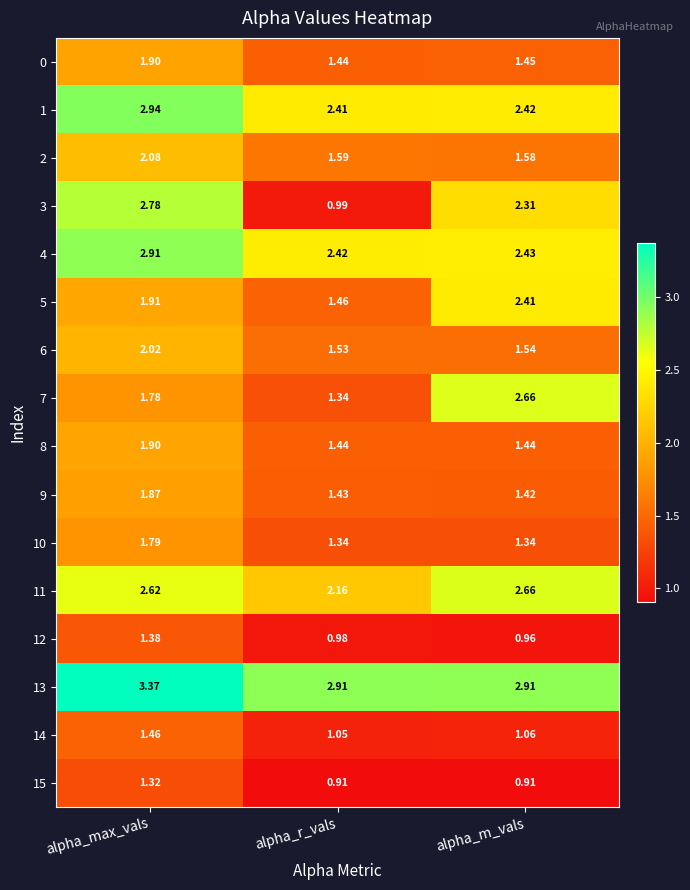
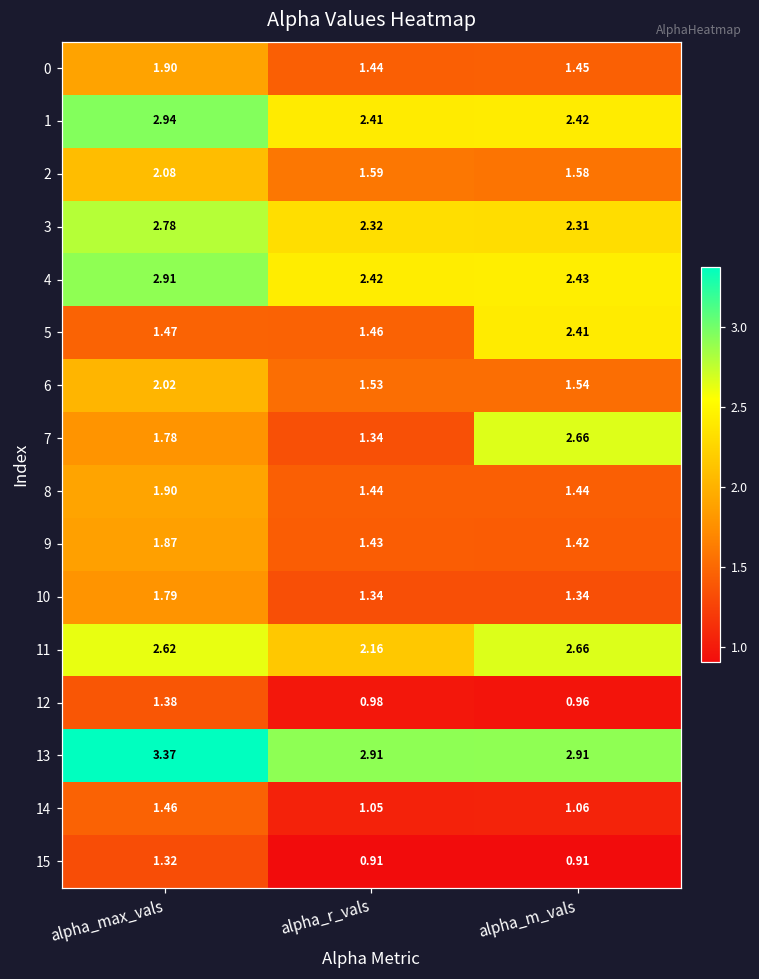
  {
    "0": {
      "alpha_max_vals": 1.90,
      "alpha_r_vals": 1.44,
      "alpha_m_vals": 1.45
    },
    "1": {
      "alpha_max_vals": 2.94,
      "alpha_r_vals": 2.41,
      "alpha_m_vals": 2.42
    },
    "2": {
      "alpha_max_vals": 2.08,
      "alpha_r_vals": 1.59,
      "alpha_m_vals": 1.58
    },
    "3": {
      "alpha_max_vals": 2.78,
-     "alpha_r_vals": 0.99,
+     "alpha_r_vals": 2.32,
      "alpha_m_vals": 2.31
    },
    "4": {
      "alpha_max_vals": 2.91,
      "alpha_r_vals": 2.42,
      "alpha_m_vals": 2.43
    },
    "5": {
-     "alpha_max_vals": 1.91,
+     "alpha_max_vals": 1.47,
      "alpha_r_vals": 1.46,
      "alpha_m_vals": 2.41
    },
    "6": {
      "alpha_max_vals": 2.02,
      "alpha_r_vals": 1.53,
      "alpha_m_vals": 1.54
    },
    "7": {
      "alpha_max_vals": 1.78,
      "alpha_r_vals": 1.34,
      "alpha_m_vals": 2.66
    },
    "8": {
      "alpha_max_vals": 1.90,
      "alpha_r_vals": 1.44,
      "alpha_m_vals": 1.44
    },
    "9": {
      "alpha_max_vals": 1.87,
      "alpha_r_vals": 1.43,
      "alpha_m_vals": 1.42
    },
    "10": {
      "alpha_max_vals": 1.79,
      "alpha_r_vals": 1.34,
      "alpha_m_vals": 1.34
    },
    "11": {
      "alpha_max_vals": 2.62,
      "alpha_r_vals": 2.16,
      "alpha_m_vals": 2.66
    },
    "12": {
      "alpha_max_vals": 1.38,
      "alpha_r_vals": 0.98,
      "alpha_m_vals": 0.96
    },
    "13": {
      "alpha_max_vals": 3.37,
      "alpha_r_vals": 2.91,
      "alpha_m_vals": 2.91
    },
    "14": {
      "alpha_max_vals": 1.46,
      "alpha_r_vals": 1.05,
      "alpha_m_vals": 1.06
    },
    "15": {
      "alpha_max_vals": 1.32,
      "alpha_r_vals": 0.91,
      "alpha_m_vals": 0.91
    }
  }
